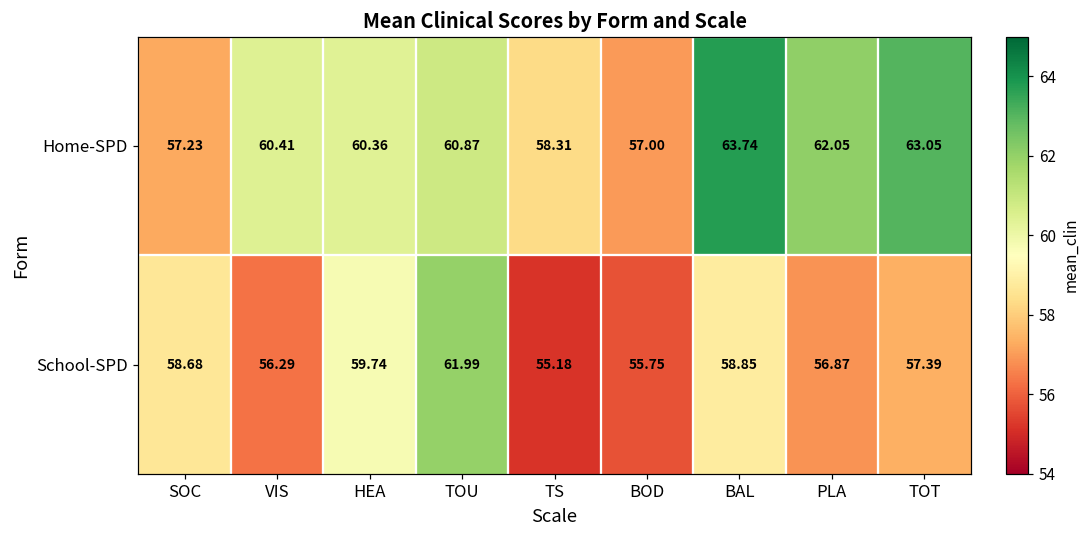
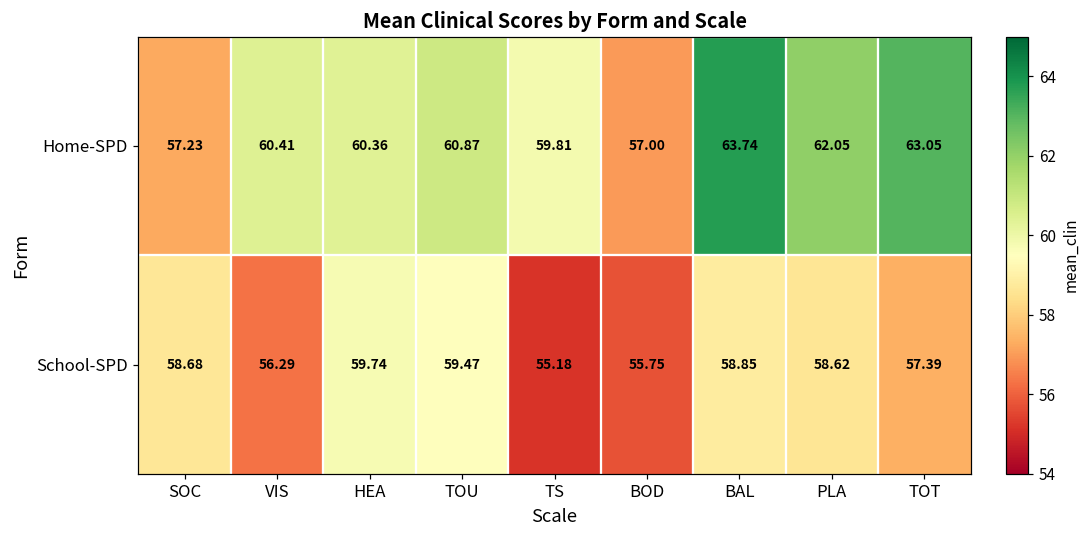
  {
    "Home-SPD": {
      "SOC": 57.23,
      "VIS": 60.41,
      "HEA": 60.36,
      "TOU": 60.87,
-     "TS": 58.31,
+     "TS": 59.81,
      "BOD": 57.00,
      "BAL": 63.74,
      "PLA": 62.05,
      "TOT": 63.05
    },
    "School-SPD": {
      "SOC": 58.68,
      "VIS": 56.29,
      "HEA": 59.74,
-     "TOU": 61.99,
+     "TOU": 59.47,
      "TS": 55.18,
      "BOD": 55.75,
      "BAL": 58.85,
-     "PLA": 56.87,
+     "PLA": 58.62,
      "TOT": 57.39
    }
  }
